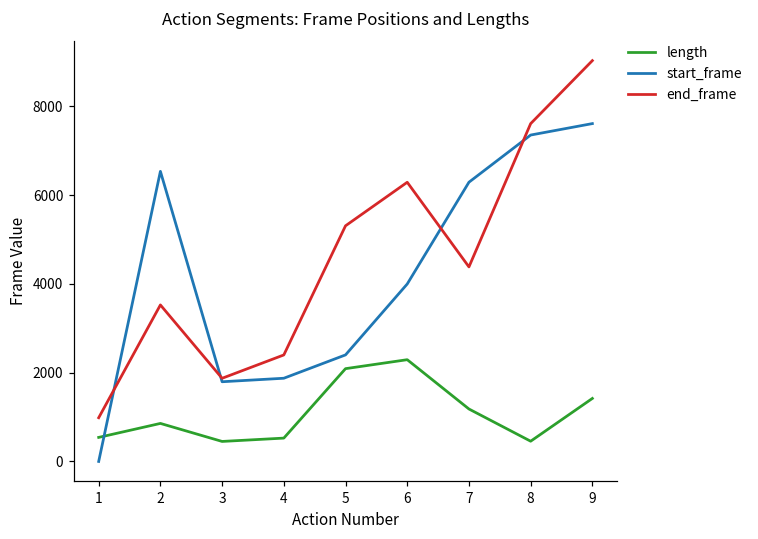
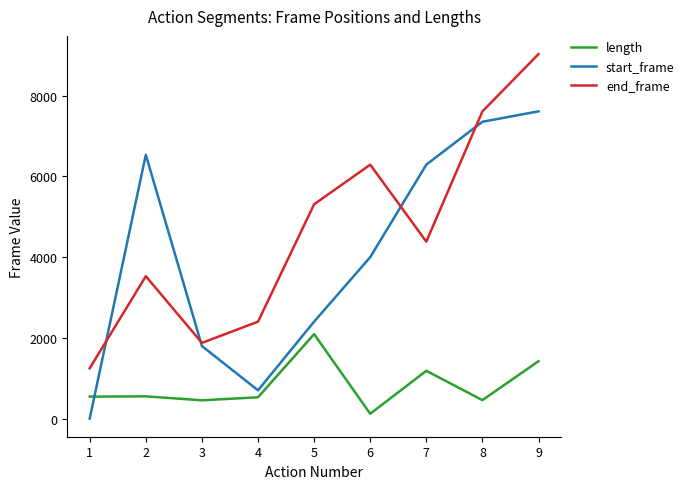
  {
    "length": {
      "1": 500,
-     "2": 900,
+     "2": 500,
      "3": 500,
      "4": 500,
      "5": 2100,
-     "6": 2300,
+     "6": 100,
      "7": 1200,
      "8": 500,
      "9": 1400
    },
    "start_frame": {
      "1": 0,
      "2": 6500,
      "3": 1800,
-     "4": 1900,
+     "4": 700,
      "5": 2400,
      "6": 4000,
      "7": 6300,
      "8": 7400,
      "9": 7600
    },
    "end_frame": {
-     "1": 1000,
+     "1": 1200,
      "2": 3500,
      "3": 1900,
      "4": 2400,
      "5": 5300,
      "6": 6300,
      "7": 4400,
      "8": 7600,
      "9": 9000
    }
  }
